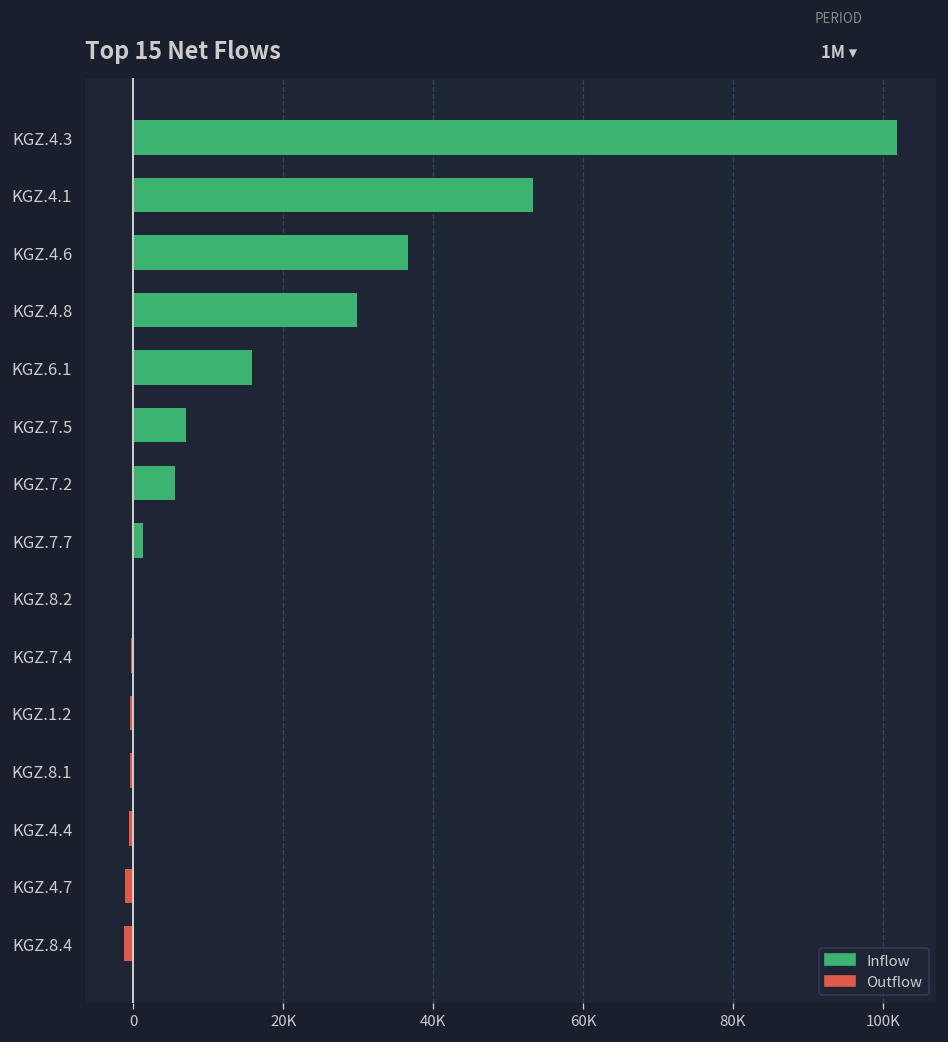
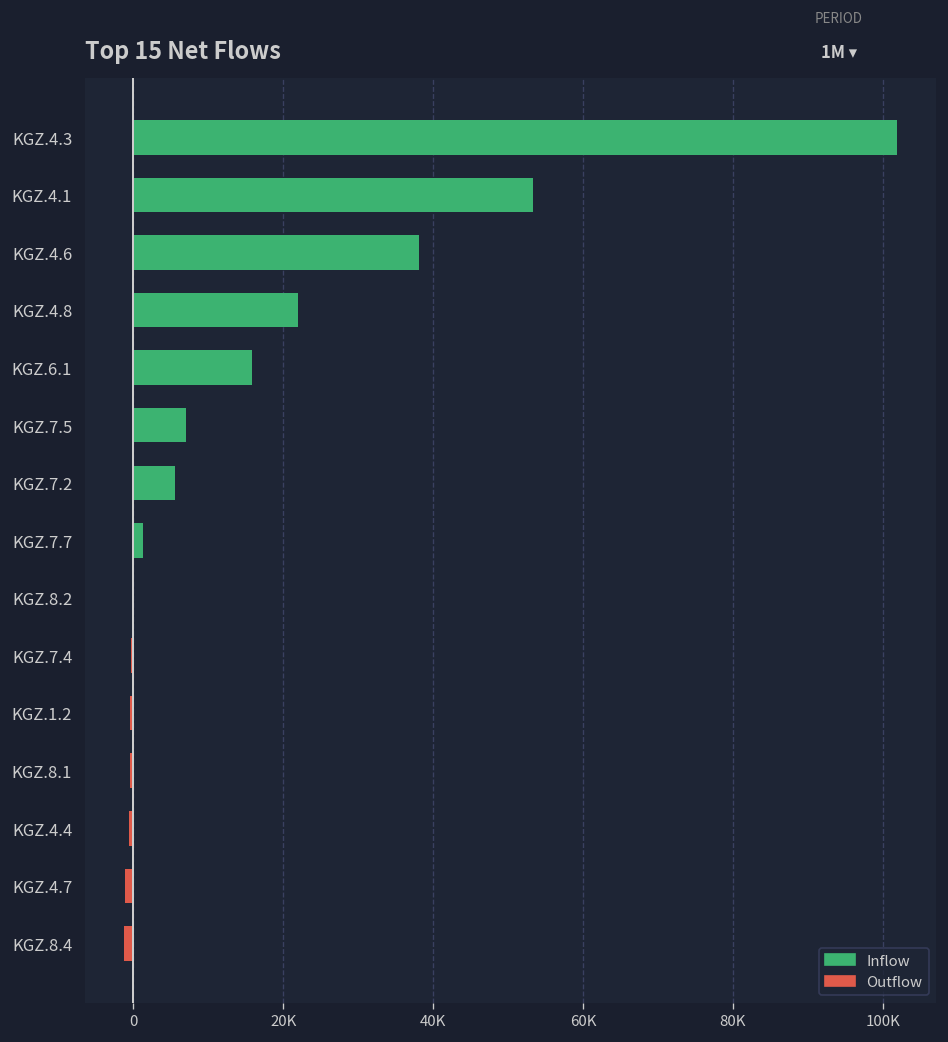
  {
    "KGZ.4.3": 102000,
    "KGZ.4.1": 53000,
-   "KGZ.4.6": 37000,
-   "KGZ.4.8": 30000,
+   "KGZ.4.6": 38000,
+   "KGZ.4.8": 22000,
    "KGZ.6.1": 16000,
    "KGZ.7.5": 7000,
    "KGZ.7.2": 6000,
    "KGZ.7.7": 1000,
    "KGZ.1.2": 0,
    "KGZ.8.1": 0,
    "KGZ.4.4": -1000,
    "KGZ.4.7": -1000,
    "KGZ.8.4": -1000
  }
